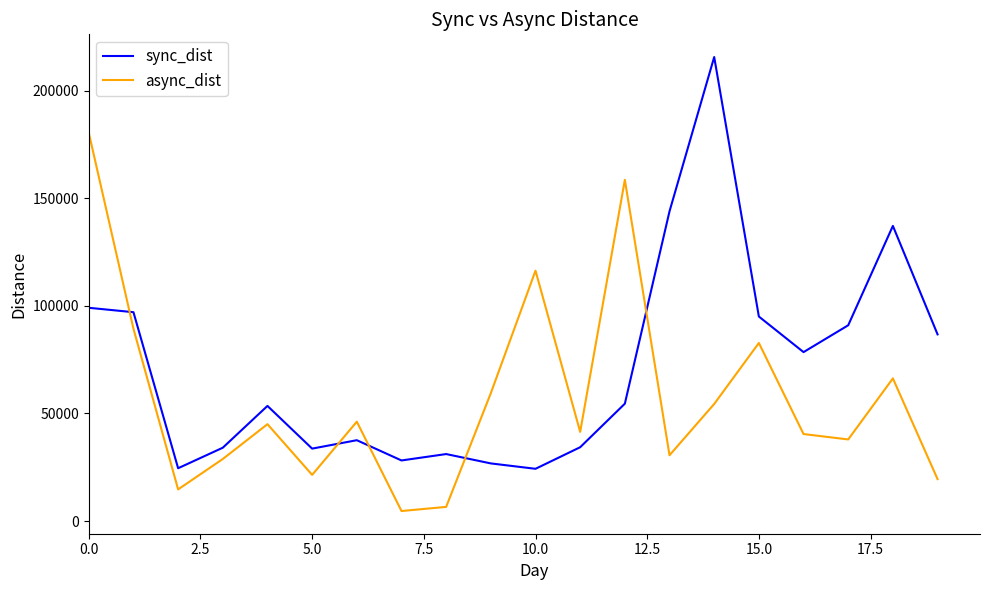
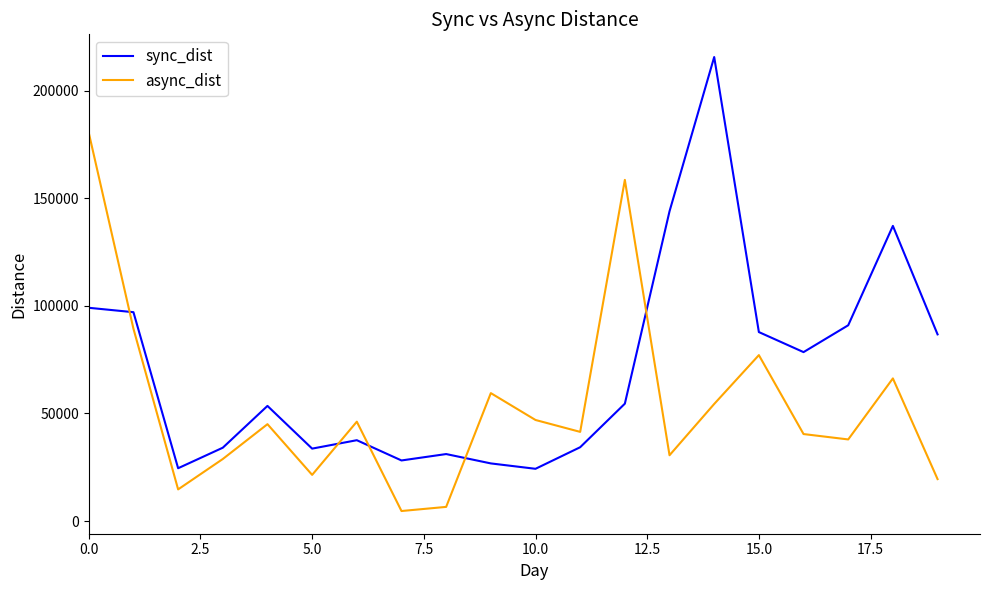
  {
    "sync_dist": {
      "0.0": 99000,
      "5.0": 34000,
      "10.0": 24000,
-     "15.0": 95000
+     "15.0": 88000
    },
    "async_dist": {
      "0.0": 180000,
      "5.0": 21000,
-     "10.0": 116000,
-     "15.0": 83000
+     "10.0": 47000,
+     "15.0": 77000
    }
  }
